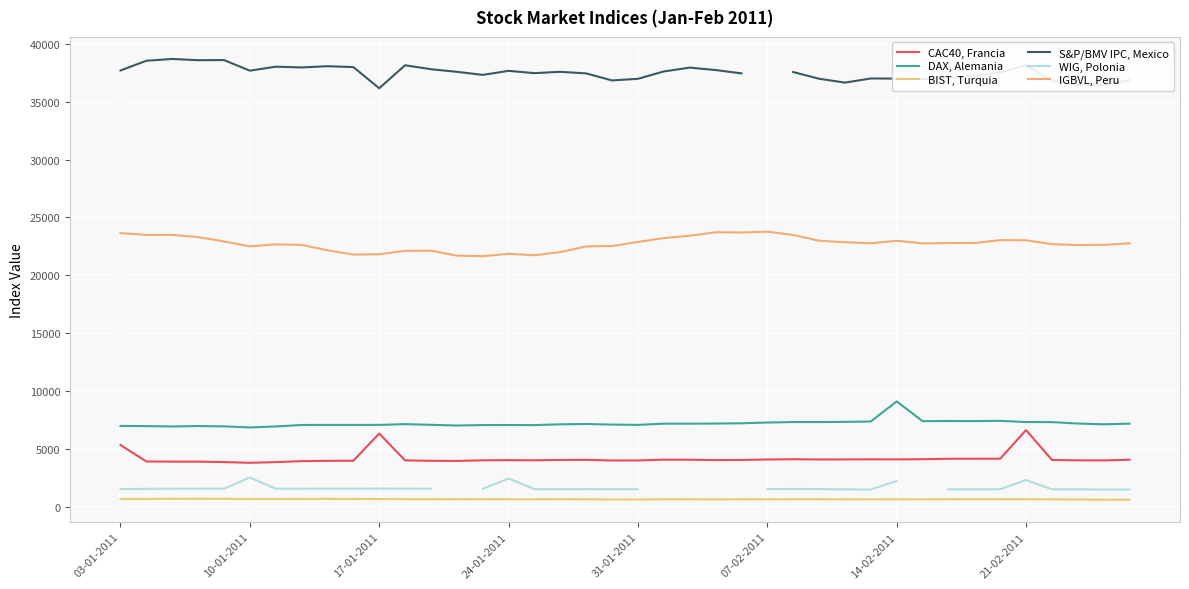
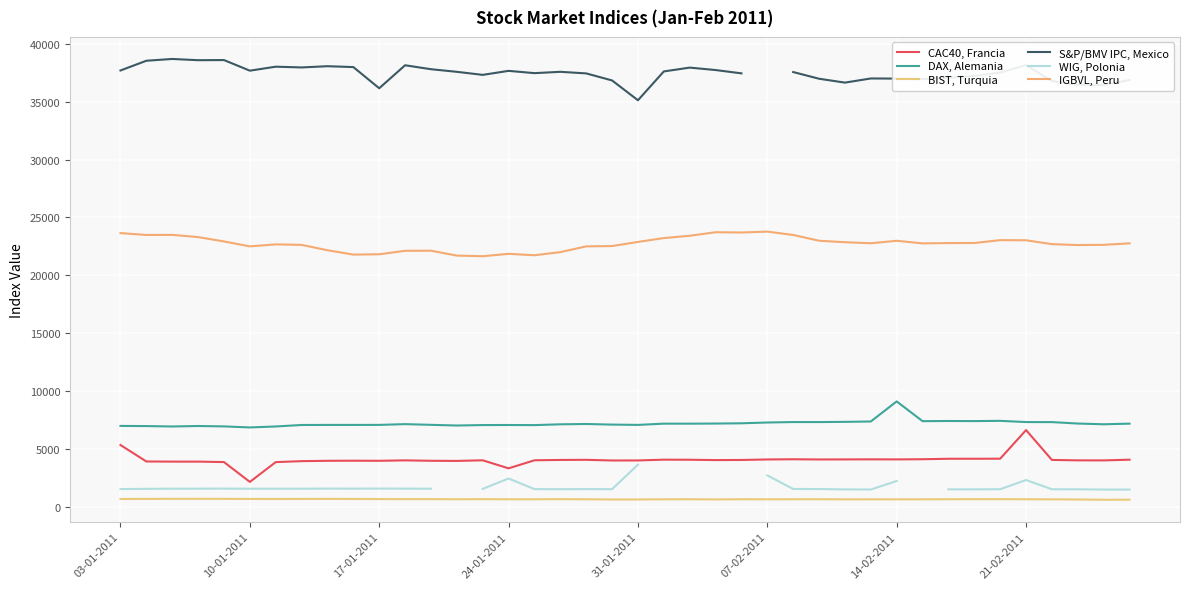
  {
    "CAC40, Francia": {
      "03-01-2011": 5300,
-     "10-01-2011": 3800,
-     "17-01-2011": 6300,
-     "24-01-2011": 4000,
+     "10-01-2011": 2200,
+     "17-01-2011": 4000,
+     "24-01-2011": 3300,
      "31-01-2011": 4000,
      "07-02-2011": 4100,
      "14-02-2011": 4100,
      "21-02-2011": 6600
    },
    "DAX, Alemania": {
      "03-01-2011": 7000,
      "10-01-2011": 6900,
      "17-01-2011": 7100,
      "24-01-2011": 7100,
      "31-01-2011": 7100,
      "07-02-2011": 7300,
      "14-02-2011": 9100,
      "21-02-2011": 7300
    },
    "S&P/BMV IPC, Mexico": {
      "03-01-2011": 37700,
      "10-01-2011": 37700,
      "17-01-2011": 36200,
      "24-01-2011": 37700,
-     "31-01-2011": 37000
+     "31-01-2011": 35100
    },
    "WIG, Polonia": {
      "03-01-2011": 1500,
-     "10-01-2011": 2500,
+     "10-01-2011": 1600,
      "17-01-2011": 1600,
      "24-01-2011": 2400,
-     "31-01-2011": 1500,
-     "07-02-2011": 1500,
+     "31-01-2011": 3600,
+     "07-02-2011": 2700,
      "14-02-2011": 2200,
      "21-02-2011": 2300
    }
  }
